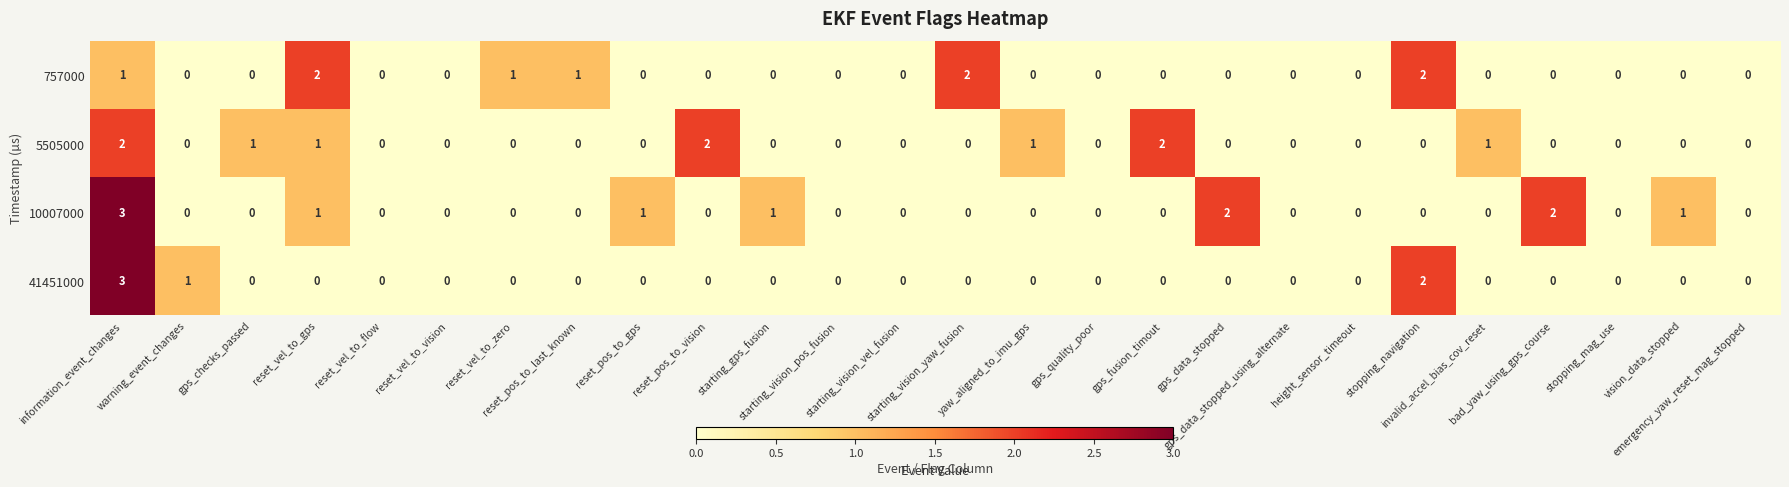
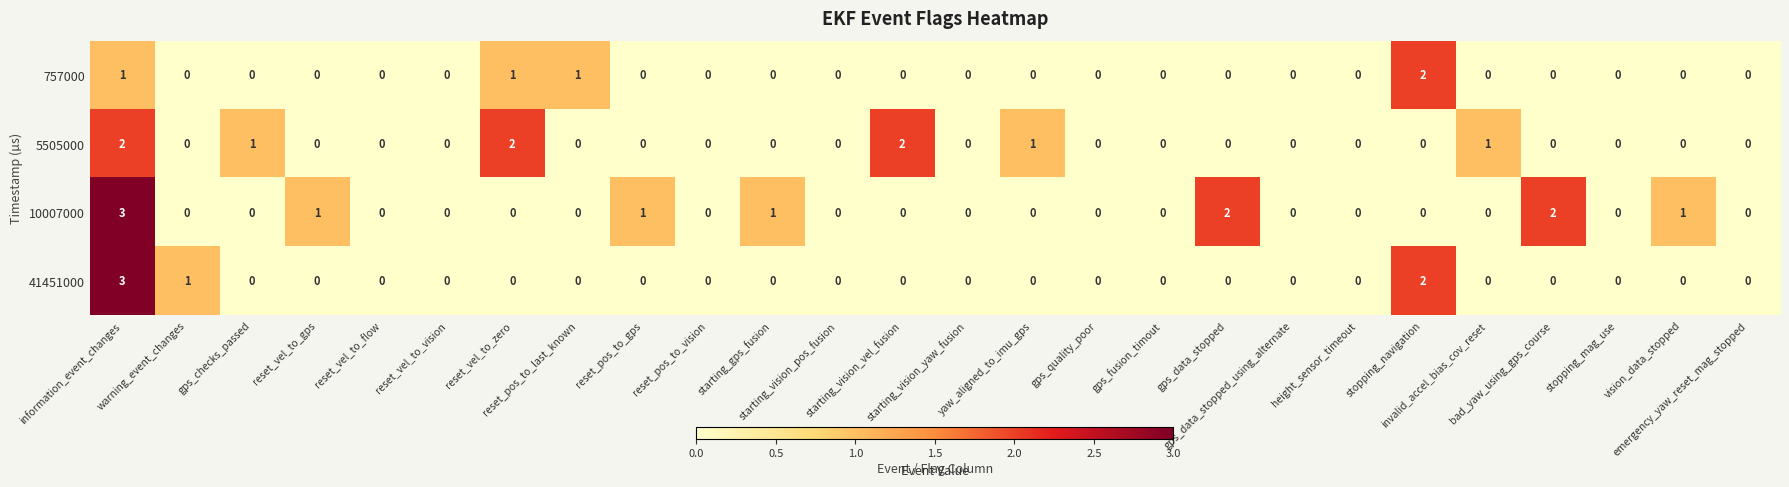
  {
    "757000": {
      "information_event_changes": 1,
      "warning_event_changes": 0,
      "gps_checks_passed": 0,
-     "reset_vel_to_gps": 2,
+     "reset_vel_to_gps": 0,
      "reset_vel_to_flow": 0,
      "reset_vel_to_vision": 0,
      "reset_vel_to_zero": 1,
      "reset_pos_to_last_known": 1,
      "reset_pos_to_gps": 0,
      "reset_pos_to_vision": 0,
      "starting_gps_fusion": 0,
      "starting_vision_pos_fusion": 0,
      "starting_vision_vel_fusion": 0,
-     "starting_vision_yaw_fusion": 2,
+     "starting_vision_yaw_fusion": 0,
      "yaw_aligned_to_imu_gps": 0,
      "gps_quality_poor": 0,
      "gps_fusion_timout": 0,
      "gps_data_stopped": 0,
      "gps_data_stopped_using_alternate": 0,
      "height_sensor_timeout": 0,
      "stopping_navigation": 2,
      "invalid_accel_bias_cov_reset": 0,
      "bad_yaw_using_gps_course": 0,
      "stopping_mag_use": 0,
      "vision_data_stopped": 0,
      "emergency_yaw_reset_mag_stopped": 0
    },
    "5505000": {
      "information_event_changes": 2,
      "warning_event_changes": 0,
      "gps_checks_passed": 1,
-     "reset_vel_to_gps": 1,
+     "reset_vel_to_gps": 0,
      "reset_vel_to_flow": 0,
      "reset_vel_to_vision": 0,
-     "reset_vel_to_zero": 0,
+     "reset_vel_to_zero": 2,
      "reset_pos_to_last_known": 0,
      "reset_pos_to_gps": 0,
-     "reset_pos_to_vision": 2,
+     "reset_pos_to_vision": 0,
      "starting_gps_fusion": 0,
      "starting_vision_pos_fusion": 0,
-     "starting_vision_vel_fusion": 0,
+     "starting_vision_vel_fusion": 2,
      "starting_vision_yaw_fusion": 0,
      "yaw_aligned_to_imu_gps": 1,
      "gps_quality_poor": 0,
-     "gps_fusion_timout": 2,
+     "gps_fusion_timout": 0,
      "gps_data_stopped": 0,
      "gps_data_stopped_using_alternate": 0,
      "height_sensor_timeout": 0,
      "stopping_navigation": 0,
      "invalid_accel_bias_cov_reset": 1,
      "bad_yaw_using_gps_course": 0,
      "stopping_mag_use": 0,
      "vision_data_stopped": 0,
      "emergency_yaw_reset_mag_stopped": 0
    },
    "10007000": {
      "information_event_changes": 3,
      "warning_event_changes": 0,
      "gps_checks_passed": 0,
      "reset_vel_to_gps": 1,
      "reset_vel_to_flow": 0,
      "reset_vel_to_vision": 0,
      "reset_vel_to_zero": 0,
      "reset_pos_to_last_known": 0,
      "reset_pos_to_gps": 1,
      "reset_pos_to_vision": 0,
      "starting_gps_fusion": 1,
      "starting_vision_pos_fusion": 0,
      "starting_vision_vel_fusion": 0,
      "starting_vision_yaw_fusion": 0,
      "yaw_aligned_to_imu_gps": 0,
      "gps_quality_poor": 0,
      "gps_fusion_timout": 0,
      "gps_data_stopped": 2,
      "gps_data_stopped_using_alternate": 0,
      "height_sensor_timeout": 0,
      "stopping_navigation": 0,
      "invalid_accel_bias_cov_reset": 0,
      "bad_yaw_using_gps_course": 2,
      "stopping_mag_use": 0,
      "vision_data_stopped": 1,
      "emergency_yaw_reset_mag_stopped": 0
    },
    "41451000": {
      "information_event_changes": 3,
      "warning_event_changes": 1,
      "gps_checks_passed": 0,
      "reset_vel_to_gps": 0,
      "reset_vel_to_flow": 0,
      "reset_vel_to_vision": 0,
      "reset_vel_to_zero": 0,
      "reset_pos_to_last_known": 0,
      "reset_pos_to_gps": 0,
      "reset_pos_to_vision": 0,
      "starting_gps_fusion": 0,
      "starting_vision_pos_fusion": 0,
      "starting_vision_vel_fusion": 0,
      "starting_vision_yaw_fusion": 0,
      "yaw_aligned_to_imu_gps": 0,
      "gps_quality_poor": 0,
      "gps_fusion_timout": 0,
      "gps_data_stopped": 0,
      "gps_data_stopped_using_alternate": 0,
      "height_sensor_timeout": 0,
      "stopping_navigation": 2,
      "invalid_accel_bias_cov_reset": 0,
      "bad_yaw_using_gps_course": 0,
      "stopping_mag_use": 0,
      "vision_data_stopped": 0,
      "emergency_yaw_reset_mag_stopped": 0
    }
  }
